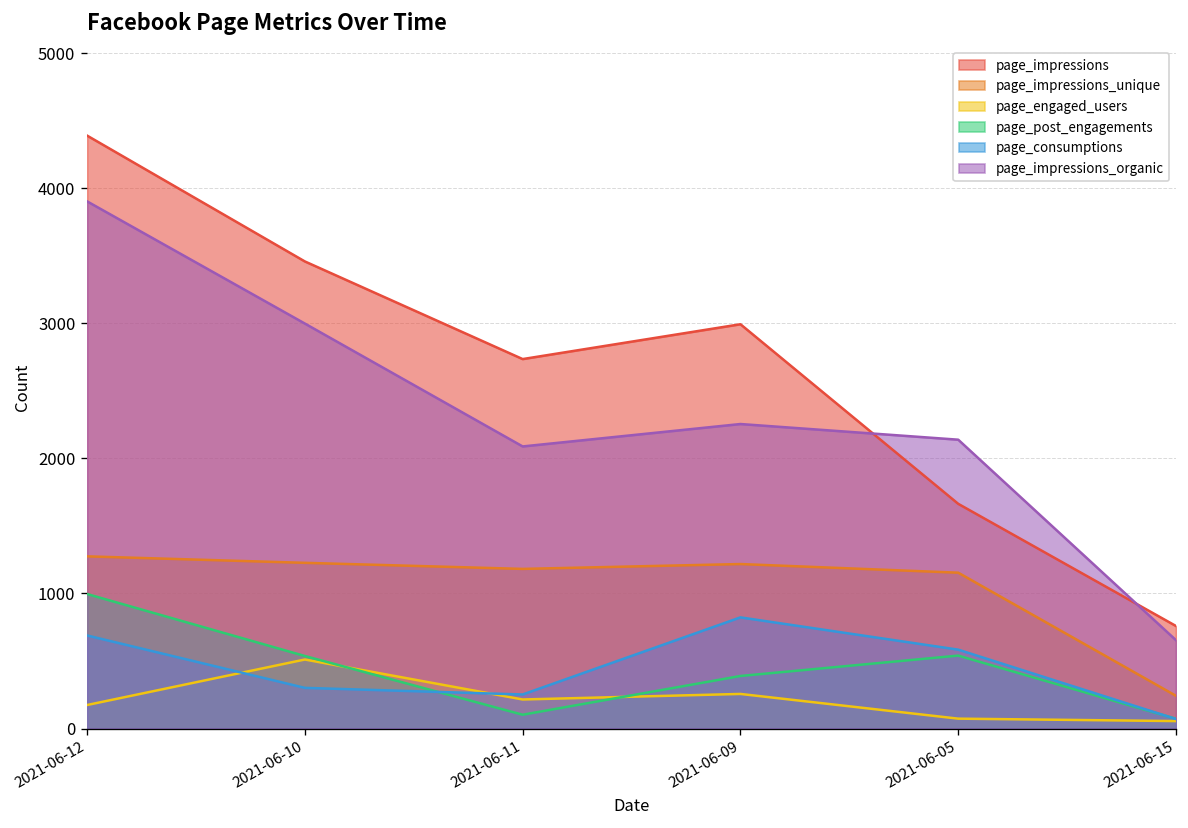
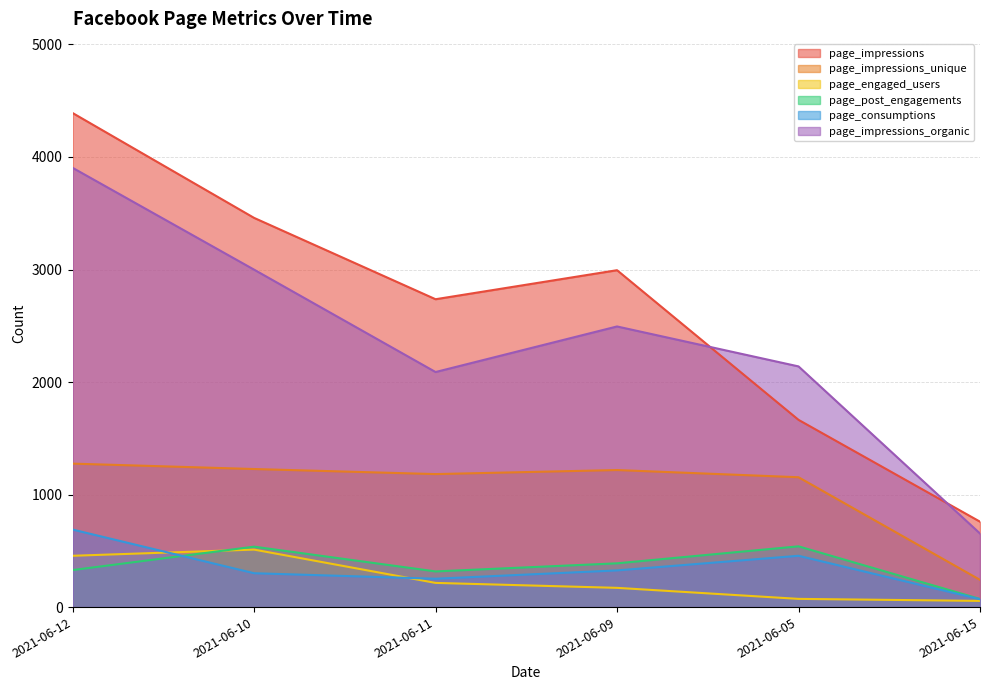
  {
    "page_engaged_users": {
-     "2021-06-12": 170,
+     "2021-06-12": 460,
      "2021-06-10": 510,
      "2021-06-11": 220,
-     "2021-06-09": 260,
+     "2021-06-09": 170,
      "2021-06-05": 70
    },
    "page_post_engagements": {
-     "2021-06-12": 1000,
+     "2021-06-12": 330,
      "2021-06-10": 540,
-     "2021-06-11": 100,
+     "2021-06-11": 320,
      "2021-06-09": 390,
      "2021-06-05": 540
    },
    "page_consumptions": {
      "2021-06-12": 690,
      "2021-06-10": 300,
      "2021-06-11": 250,
-     "2021-06-09": 820,
-     "2021-06-05": 580
+     "2021-06-09": 330,
+     "2021-06-05": 460
    },
    "page_impressions_organic": {
      "2021-06-12": 3900,
      "2021-06-10": 3000,
      "2021-06-11": 2090,
-     "2021-06-09": 2260,
+     "2021-06-09": 2490,
      "2021-06-05": 2140,
      "2021-06-15": 650
    }
  }
